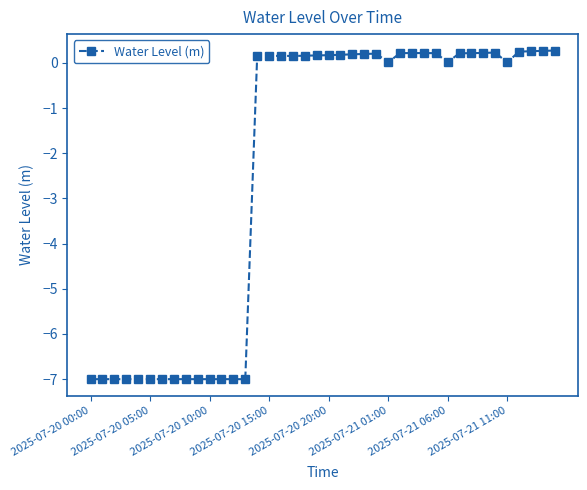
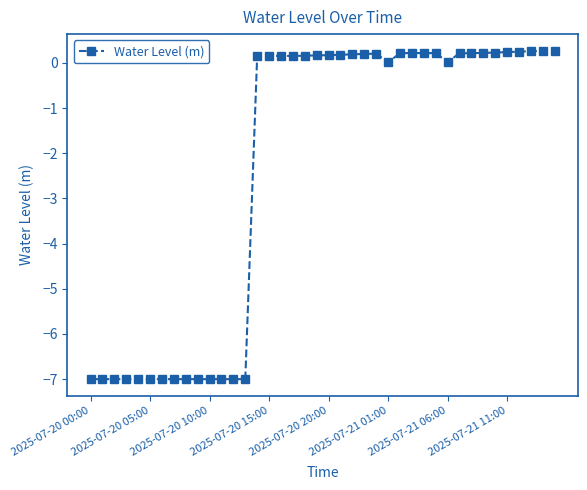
  {
    "2025-07-20 00:00": -7.0,
    "2025-07-20 05:00": -7.0,
    "2025-07-20 10:00": -7.0,
    "2025-07-20 15:00": 0.2,
    "2025-07-20 20:00": 0.2,
    "2025-07-21 01:00": 0.0,
    "2025-07-21 06:00": 0.0,
-   "2025-07-21 11:00": 0.0
+   "2025-07-21 11:00": 0.2
  }
